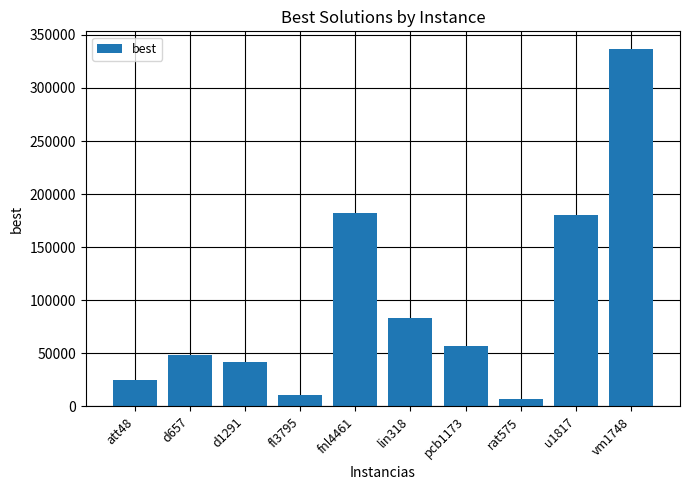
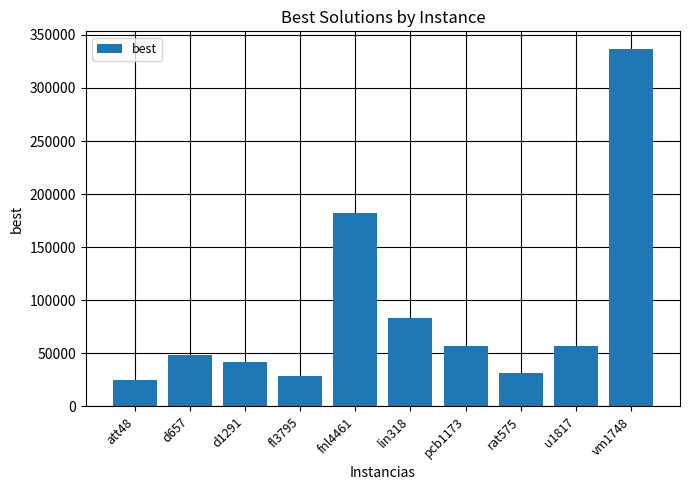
  {
    "att48": 25000,
    "d657": 49000,
    "d1291": 42000,
-   "fl3795": 11000,
+   "fl3795": 29000,
    "fnl4461": 183000,
    "lin318": 84000,
    "pcb1173": 57000,
-   "rat575": 7000,
-   "u1817": 181000,
+   "rat575": 32000,
+   "u1817": 57000,
    "vm1748": 337000
  }
